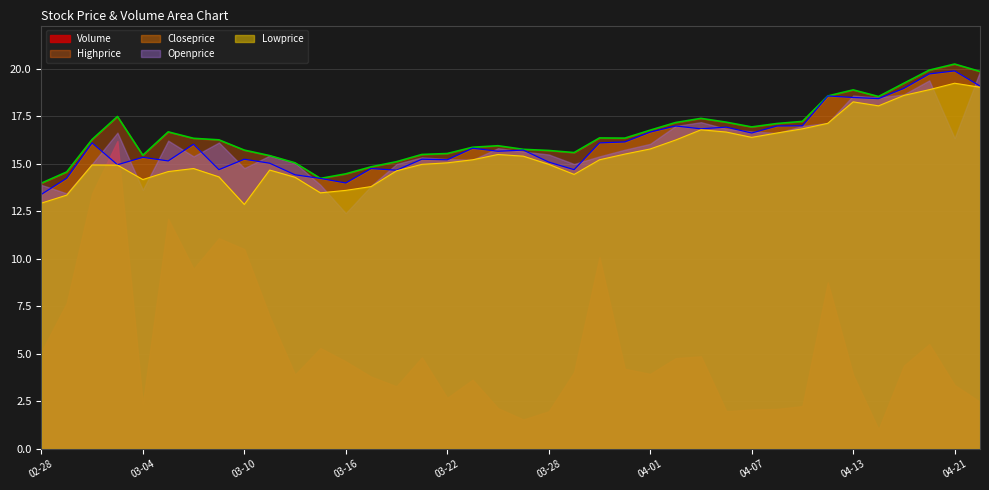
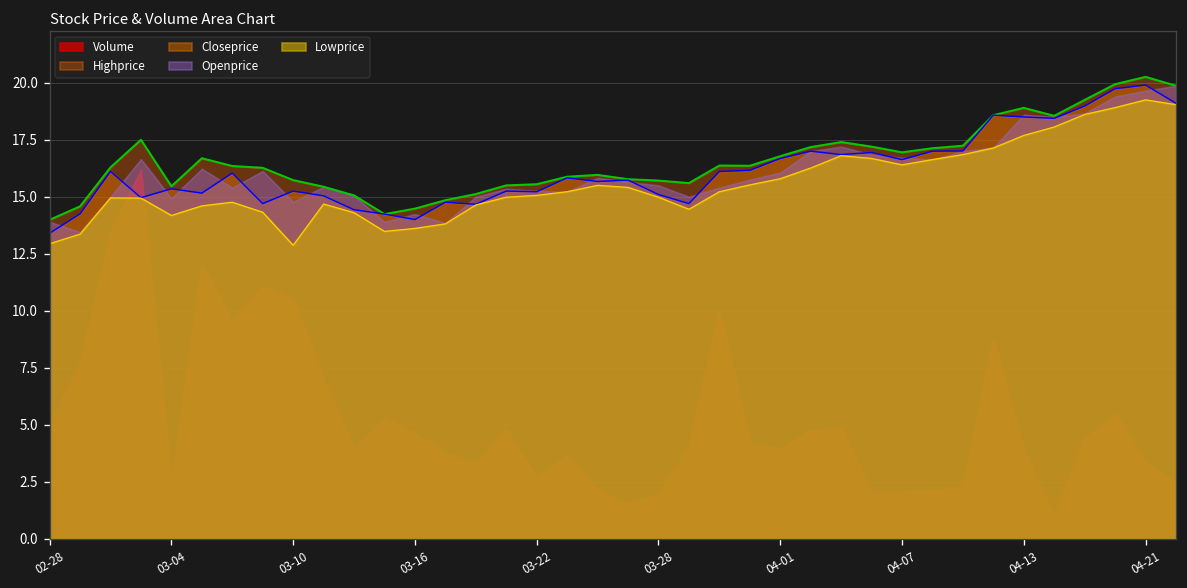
  {
    "Volume": {
      "02-28": 5.1,
      "03-04": 2.4,
      "03-10": 10.5,
      "03-16": 4.6,
      "03-22": 2.7,
      "03-28": 2.0,
      "04-01": 3.9,
      "04-07": 2.1,
      "04-13": 3.9,
      "04-21": 3.4
    },
    "Openprice": {
-     "03-04": 13.6,
+     "03-04": 14.9,
      "03-10": 14.8,
-     "03-16": 12.4,
+     "03-16": 14.2,
      "03-28": 15.5,
      "04-01": 16.1,
-     "04-21": 16.4
+     "04-21": 19.7
    },
    "Lowprice": {
      "02-28": 12.9,
      "03-04": 14.2,
      "03-10": 12.9,
      "03-16": 13.6,
      "03-22": 15.1,
      "04-01": 15.8,
      "04-07": 16.4,
-     "04-13": 18.3,
+     "04-13": 17.7,
      "04-21": 19.3
    }
  }
